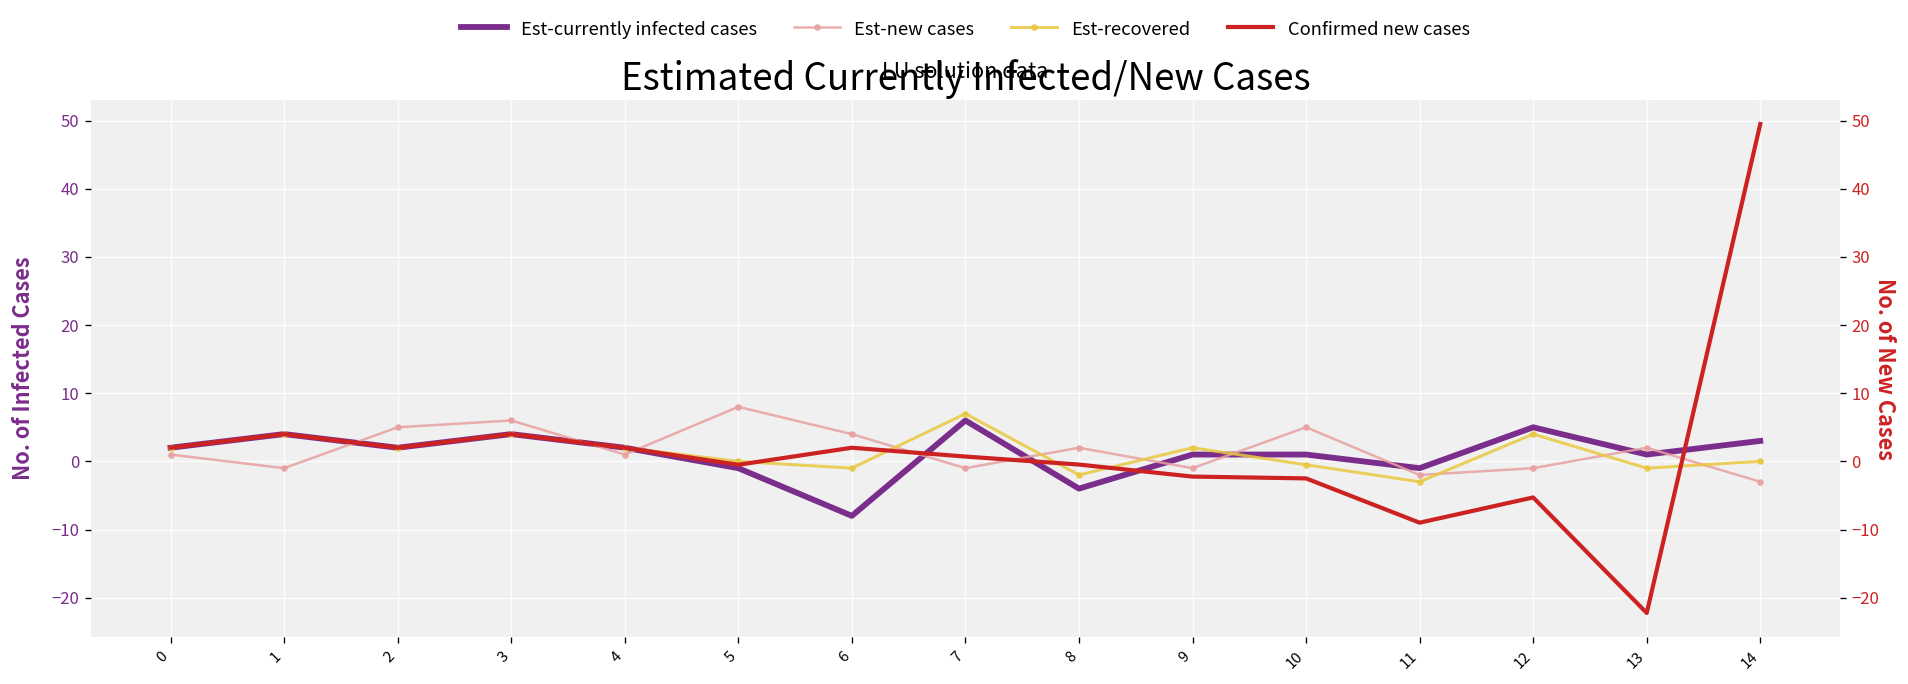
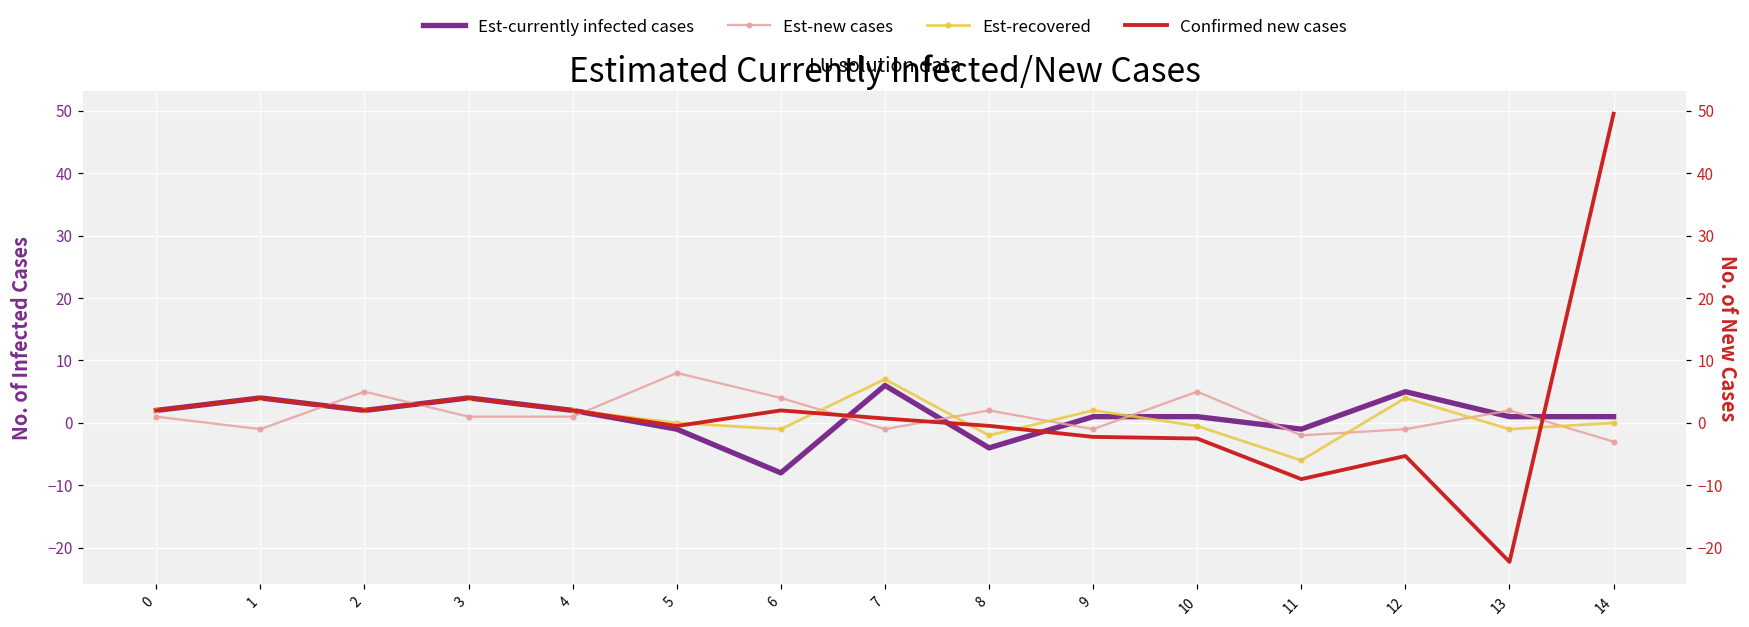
  {
    "Est-currently infected cases": {
      "5": -1,
      "6": -8,
      "7": 6,
      "8": -4,
      "9": 1,
      "10": 1,
      "11": -1,
      "12": 5,
      "13": 1,
-     "14": 3
+     "14": 1
    },
    "Est-new cases": {
      "0": 1,
      "1": -1,
      "2": 5,
-     "3": 6,
+     "3": 1,
      "4": 1,
      "5": 8,
      "6": 4,
      "7": -1,
      "8": 2,
      "9": -1,
      "10": 5,
      "11": -2,
      "12": -1,
      "13": 2,
      "14": -3
    },
    "Est-recovered": {
      "5": 0,
      "6": -1,
      "7": 7,
      "8": -2,
      "9": 2,
      "10": -1,
-     "11": -3,
+     "11": -6,
      "12": 4,
      "13": -1,
      "14": 0
    },
    "Confirmed new cases": {
      "5": -1,
      "6": 2,
      "7": 1,
      "8": 0,
      "9": -2,
      "10": -3,
      "11": -9,
      "12": -5,
      "13": -22,
      "14": 50
    }
  }
